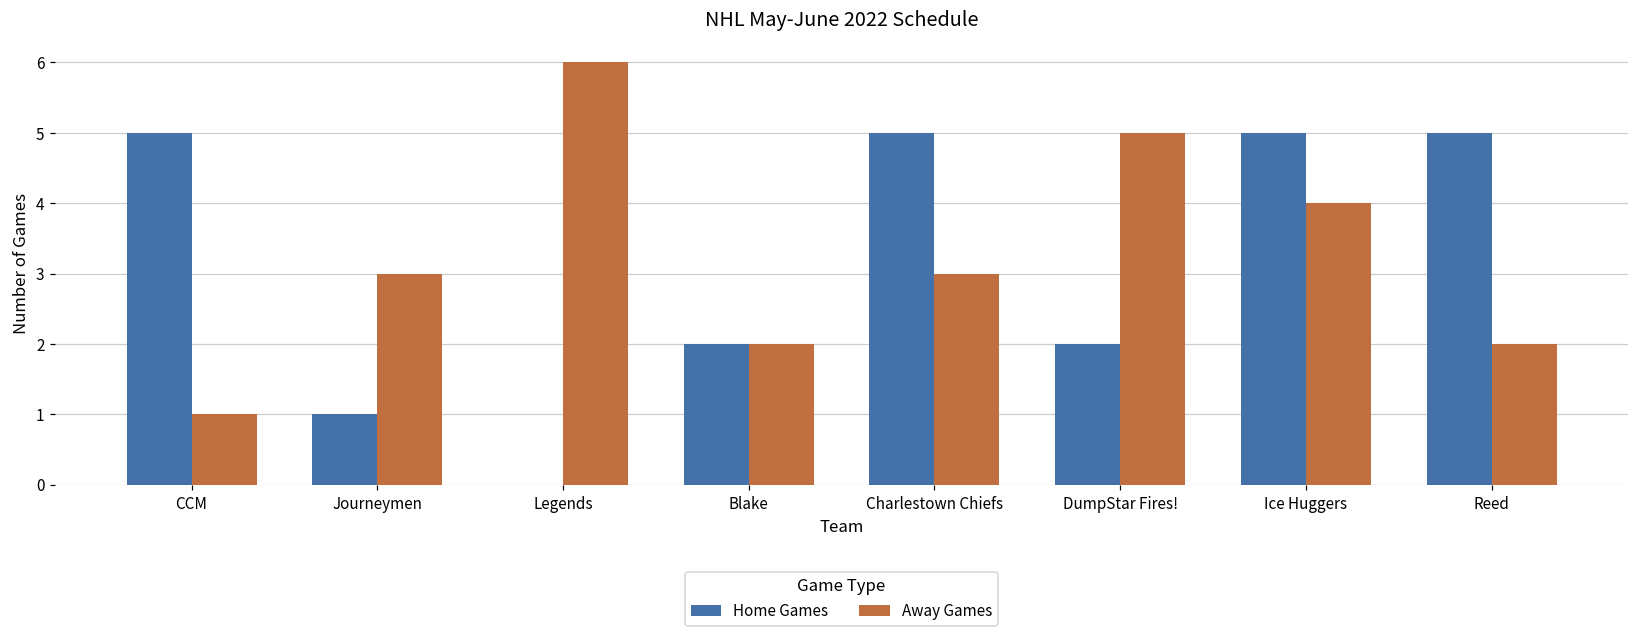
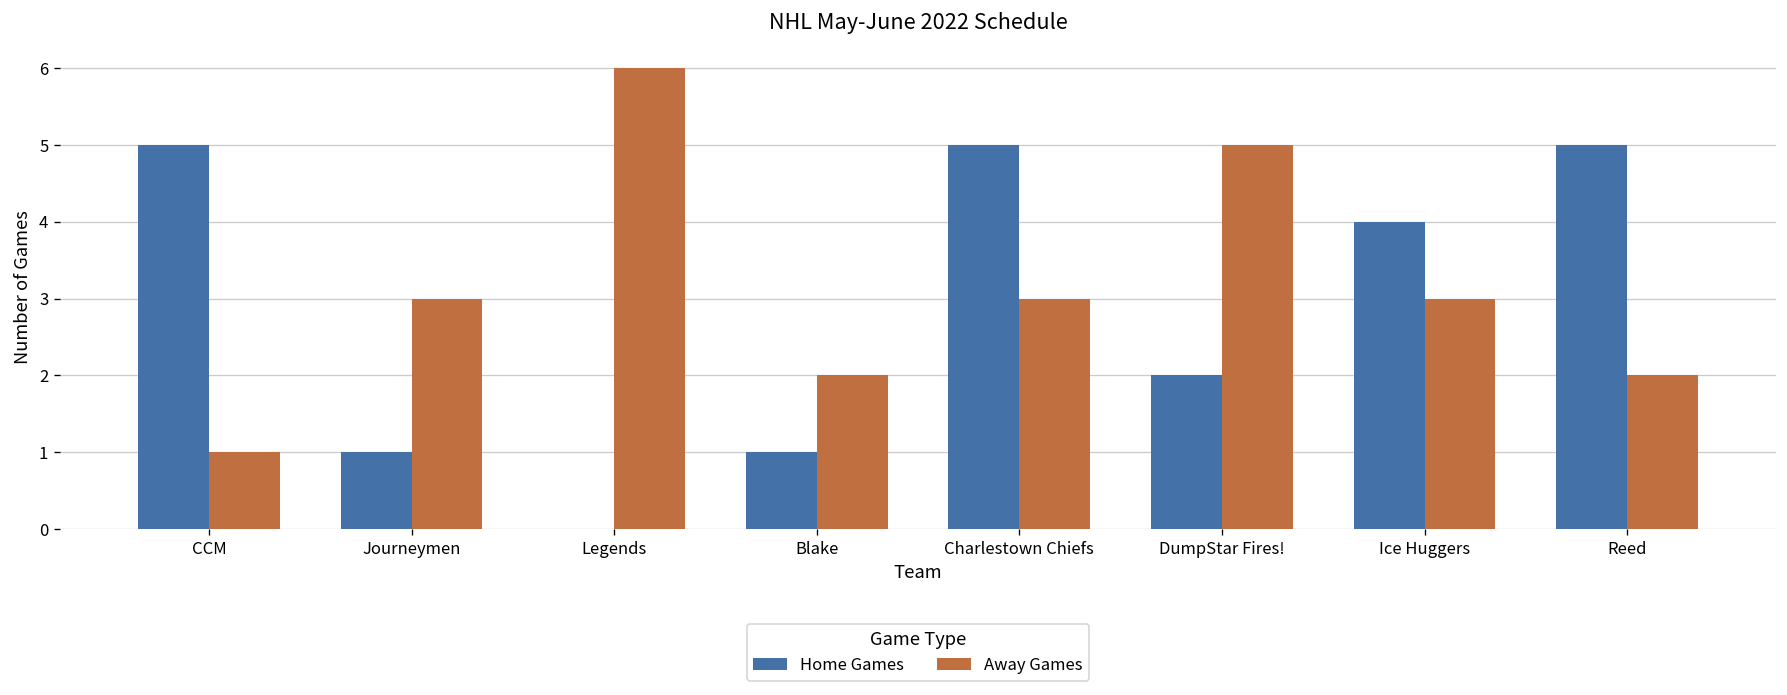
  {
    "Home Games": {
      "CCM": 5,
      "Journeymen": 1,
      "Legends": 0,
-     "Blake": 2,
+     "Blake": 1,
      "Charlestown Chiefs": 5,
      "DumpStar Fires!": 2,
-     "Ice Huggers": 5,
+     "Ice Huggers": 4,
      "Reed": 5
    },
    "Away Games": {
      "CCM": 1,
      "Journeymen": 3,
      "Legends": 6,
      "Blake": 2,
      "Charlestown Chiefs": 3,
      "DumpStar Fires!": 5,
-     "Ice Huggers": 4,
+     "Ice Huggers": 3,
      "Reed": 2
    }
  }
